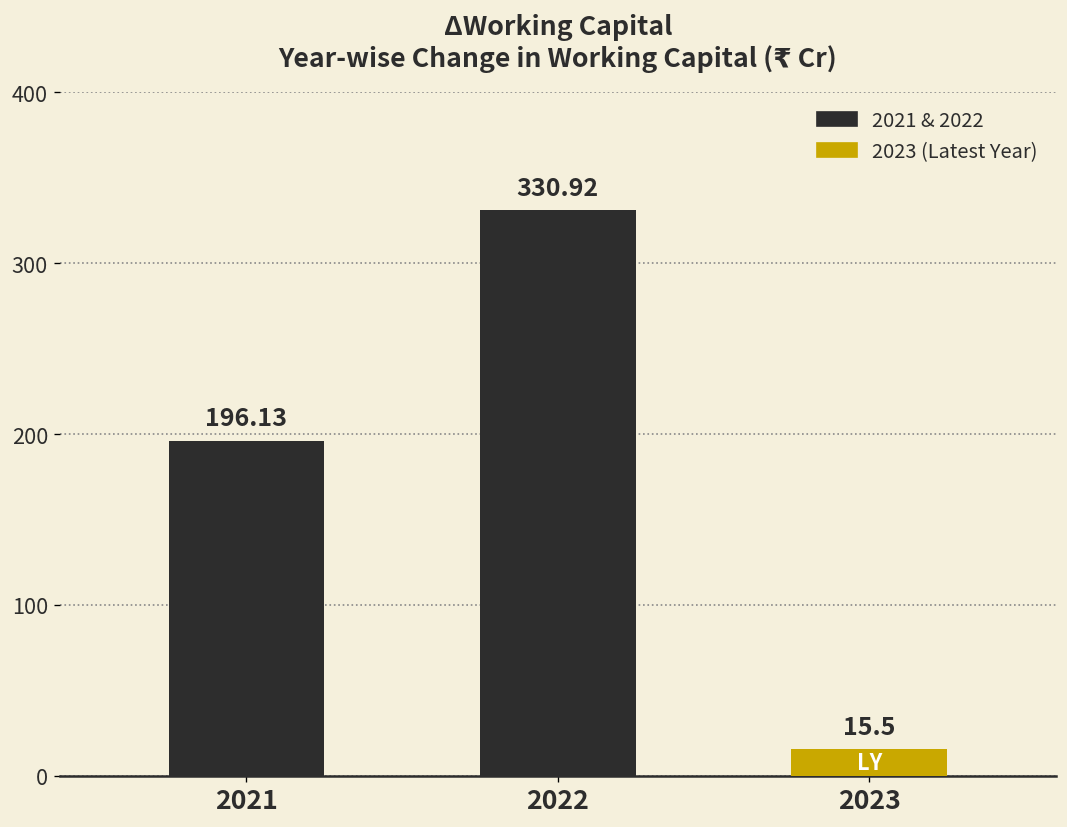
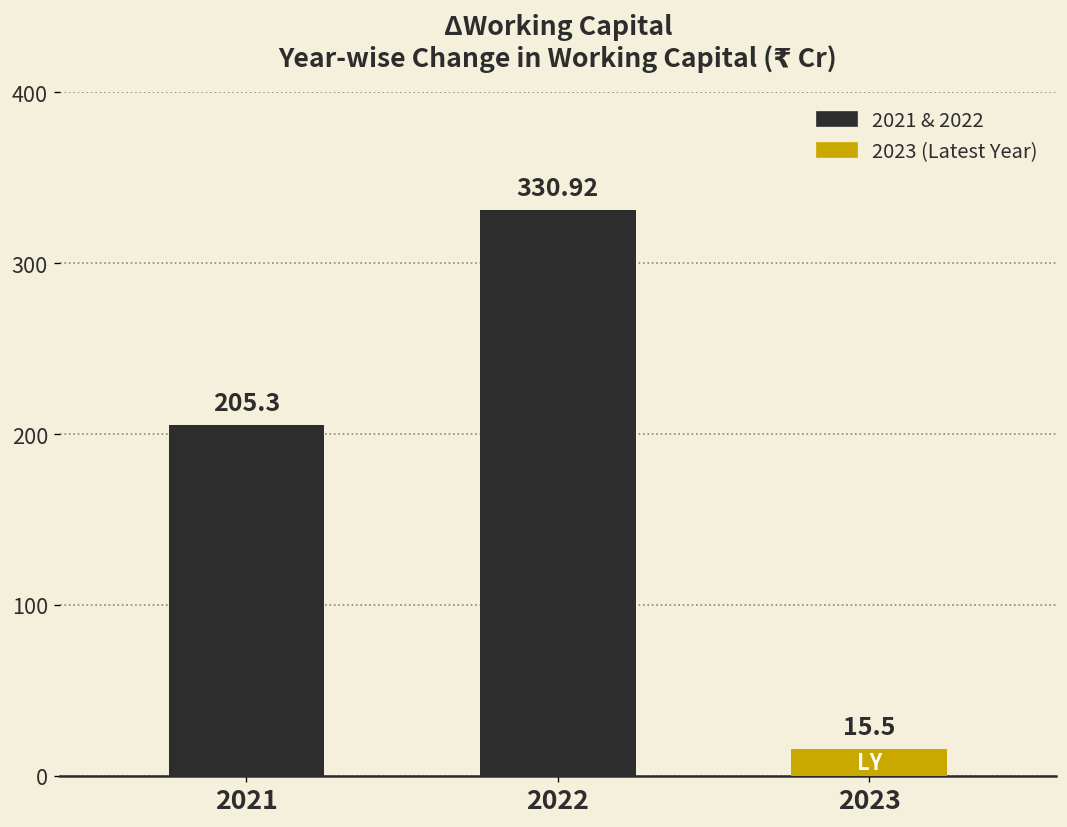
  {
-   "2021": 196.13,
+   "2021": 205.3,
    "2022": 330.92,
    "2023": 15.5
  }
